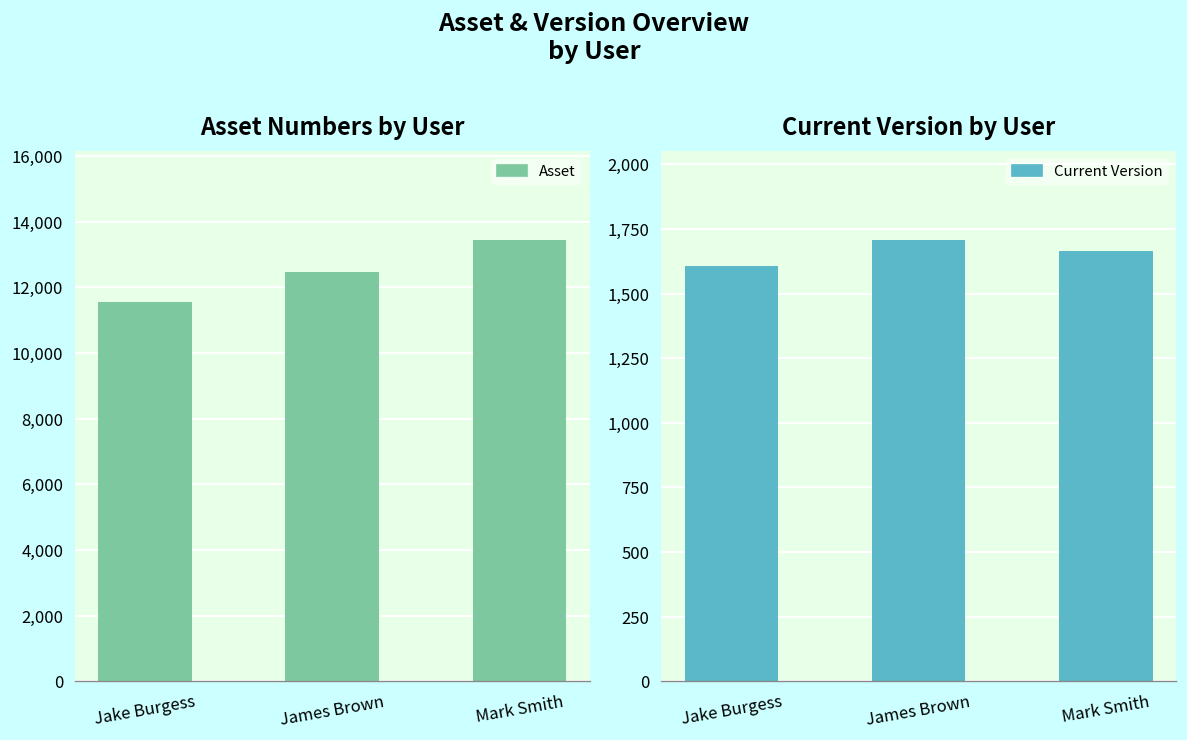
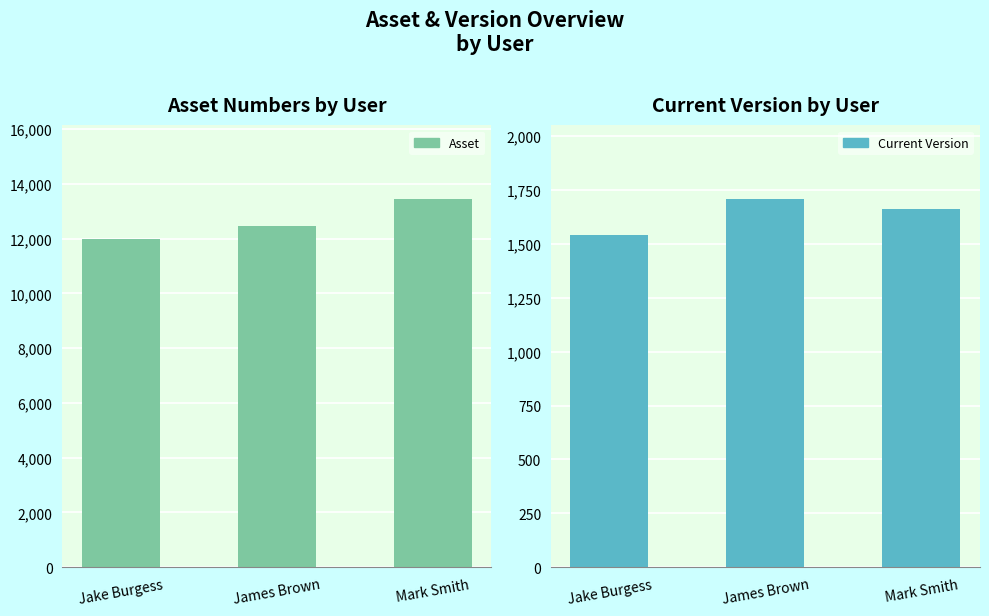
  {
    "Asset Numbers by User": {
-     "Jake Burgess": "11,500",
+     "Jake Burgess": "12,000",
      "James Brown": "12,500",
      "Mark Smith": "13,500"
    },
    "Current Version by User": {
-     "Jake Burgess": "1,610",
+     "Jake Burgess": "1,540",
      "James Brown": "1,710",
      "Mark Smith": "1,660"
    }
  }
